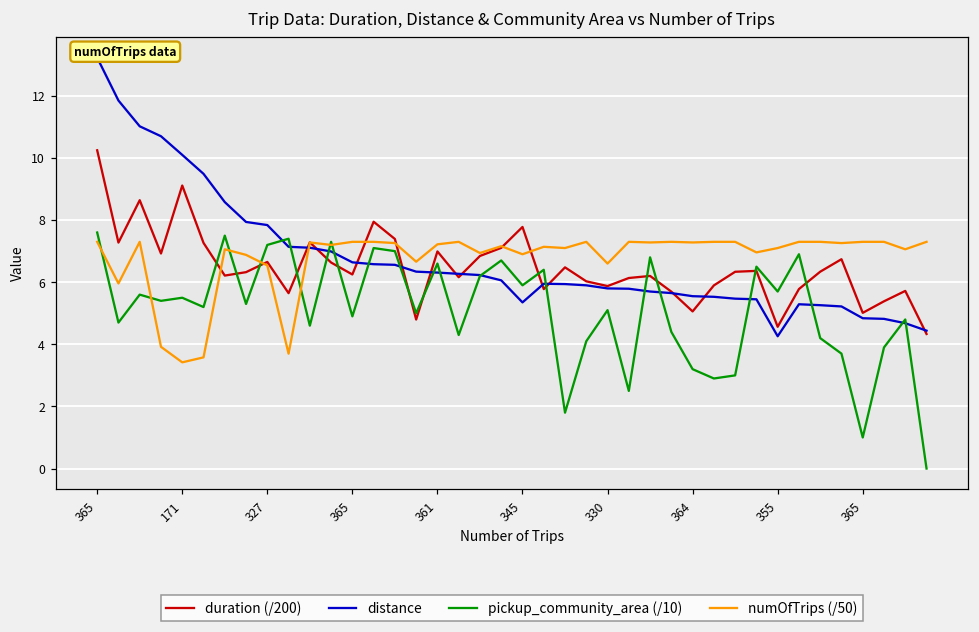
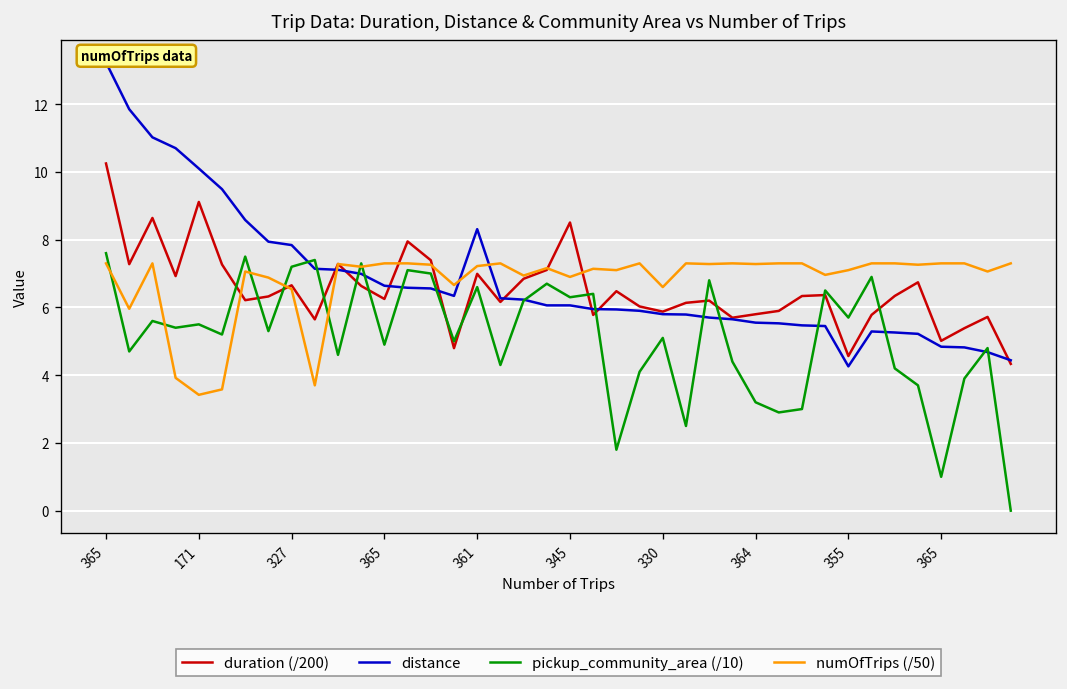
  {
    "duration (/200)": {
      "171": 9.1,
      "327": 6.7,
      "361": 7.0,
-     "345": 7.8,
-     "364": 5.1,
+     "345": 8.5,
+     "364": 5.8,
      "355": 4.6
    },
    "distance": {
      "171": 10.1,
      "327": 7.8,
-     "361": 6.3,
-     "345": 5.4,
+     "361": 8.3,
+     "345": 6.1,
      "364": 5.6,
      "355": 4.3
    },
    "pickup_community_area (/10)": {
      "171": 5.5,
      "327": 7.2,
      "361": 6.6,
-     "345": 5.9,
+     "345": 6.3,
      "330": 5.1,
      "364": 3.2,
      "355": 5.7
    },
    "numOfTrips (/50)": {
      "171": 3.4,
      "327": 6.5,
      "361": 7.2,
      "345": 6.9,
      "330": 6.6,
      "364": 7.3,
      "355": 7.1
    }
  }
